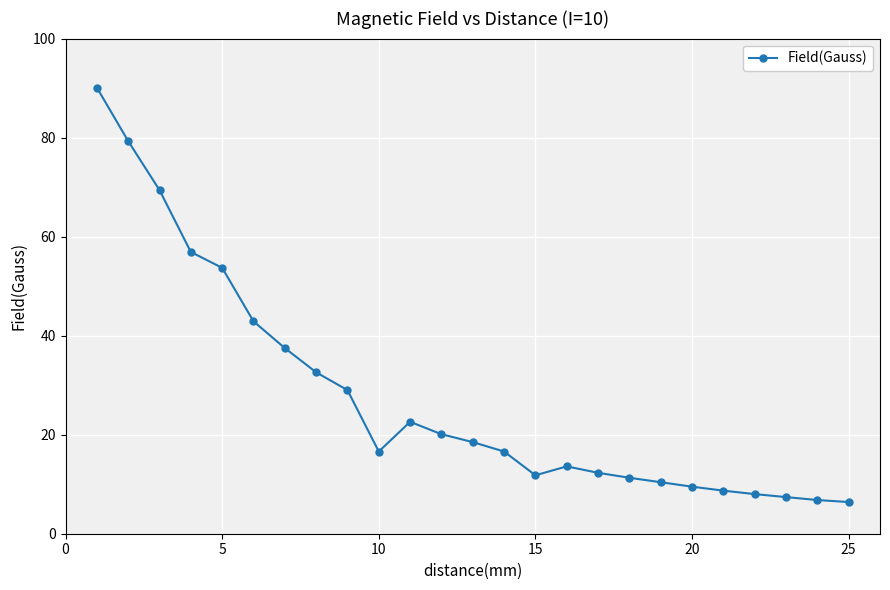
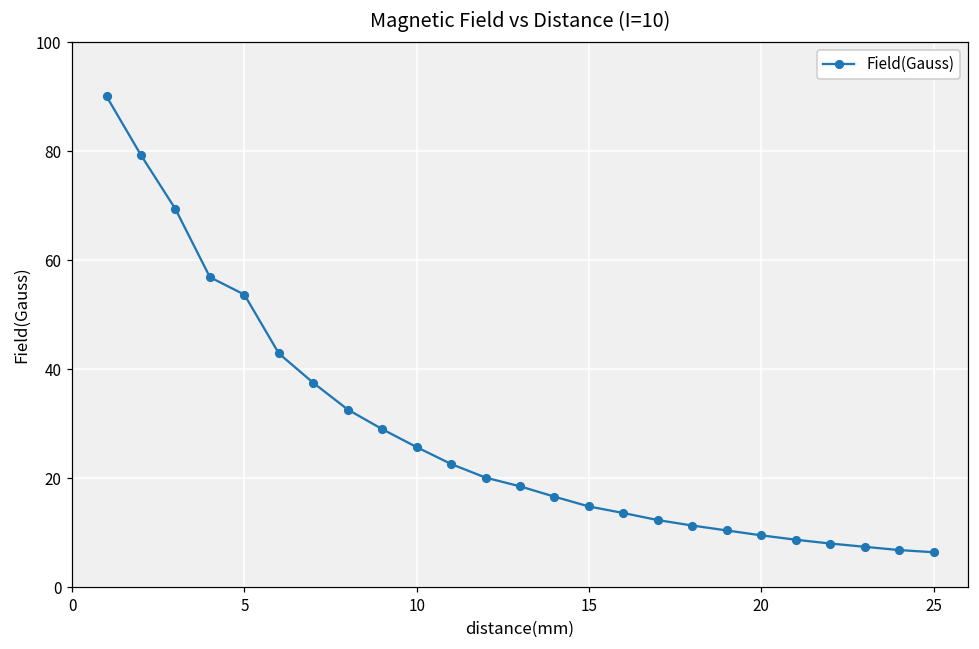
  {
    "5": 54,
-   "10": 17,
-   "15": 12,
+   "10": 26,
+   "15": 15,
    "20": 10,
    "25": 6
  }
